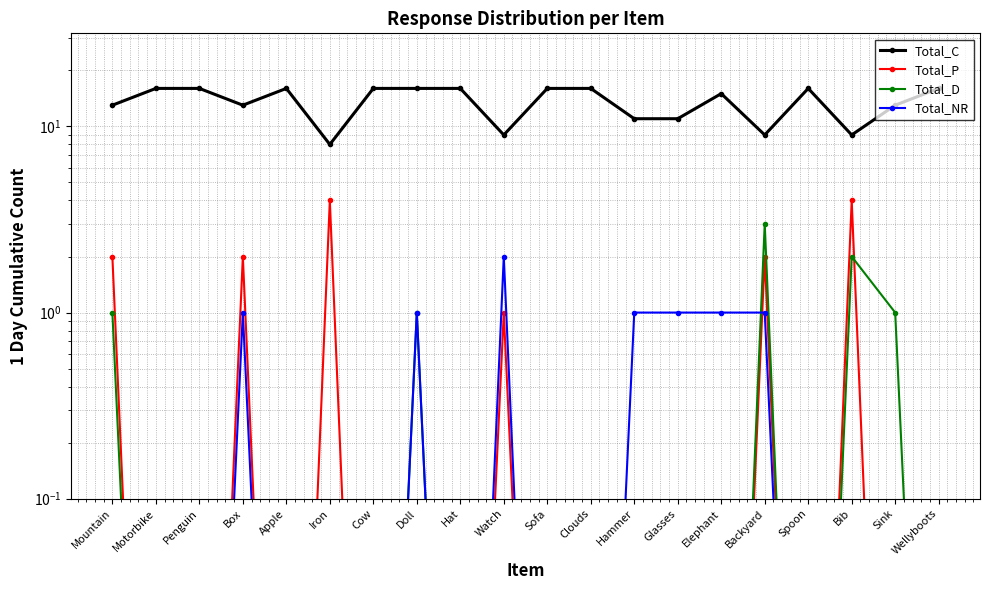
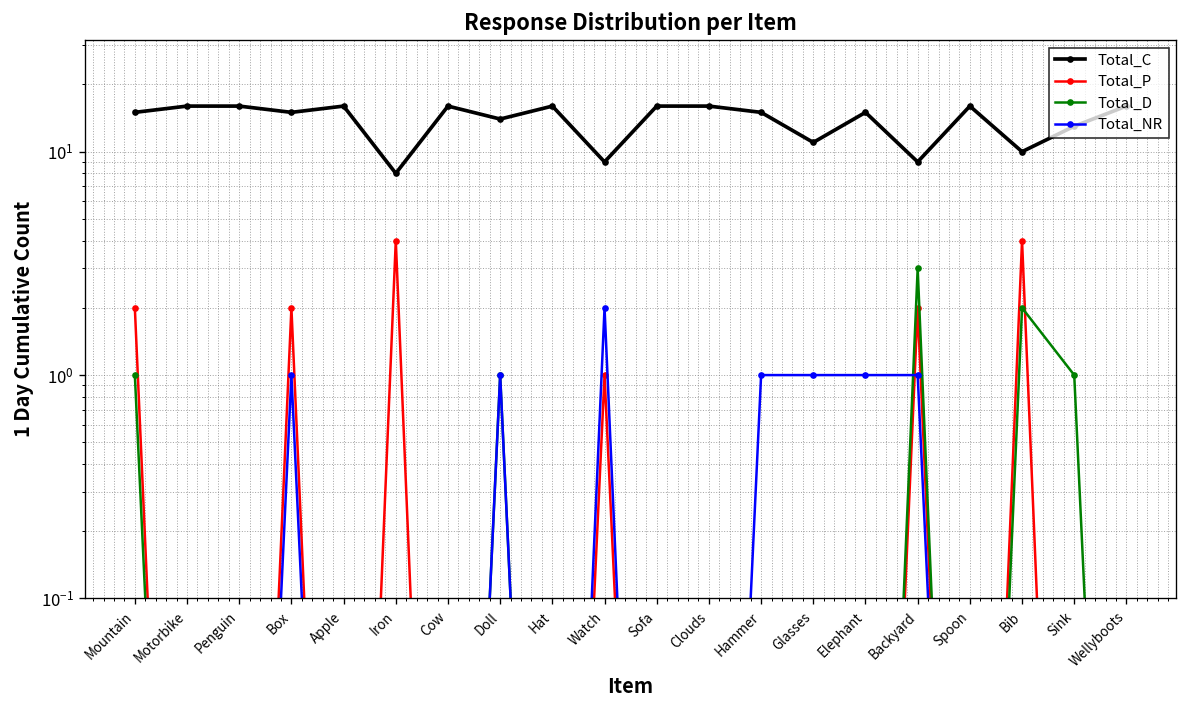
  {
    "Total_C": {
-     "Mountain": 13,
+     "Mountain": 15,
      "Motorbike": 16,
      "Penguin": 16,
-     "Box": 13,
+     "Box": 15,
      "Apple": 16,
      "Iron": 8,
      "Cow": 16,
-     "Doll": 16,
+     "Doll": 14,
      "Hat": 16,
      "Watch": 9,
      "Sofa": 16,
      "Clouds": 16,
-     "Hammer": 11,
+     "Hammer": 15,
      "Glasses": 11,
      "Elephant": 15,
      "Backyard": 9,
      "Spoon": 16,
-     "Bib": 9
+     "Bib": 10
    },
    "Total_P": {
      "Mountain": 2,
      "Box": 2,
      "Iron": 4,
      "Watch": 1,
      "Backyard": 2,
      "Bib": 4
    },
    "Total_D": {
      "Mountain": 1,
      "Backyard": 3,
      "Bib": 2,
      "Sink": 1
    },
    "Total_NR": {
      "Box": 1,
      "Watch": 2,
      "Hammer": 1,
      "Glasses": 1,
      "Elephant": 1,
      "Backyard": 1
    }
  }
